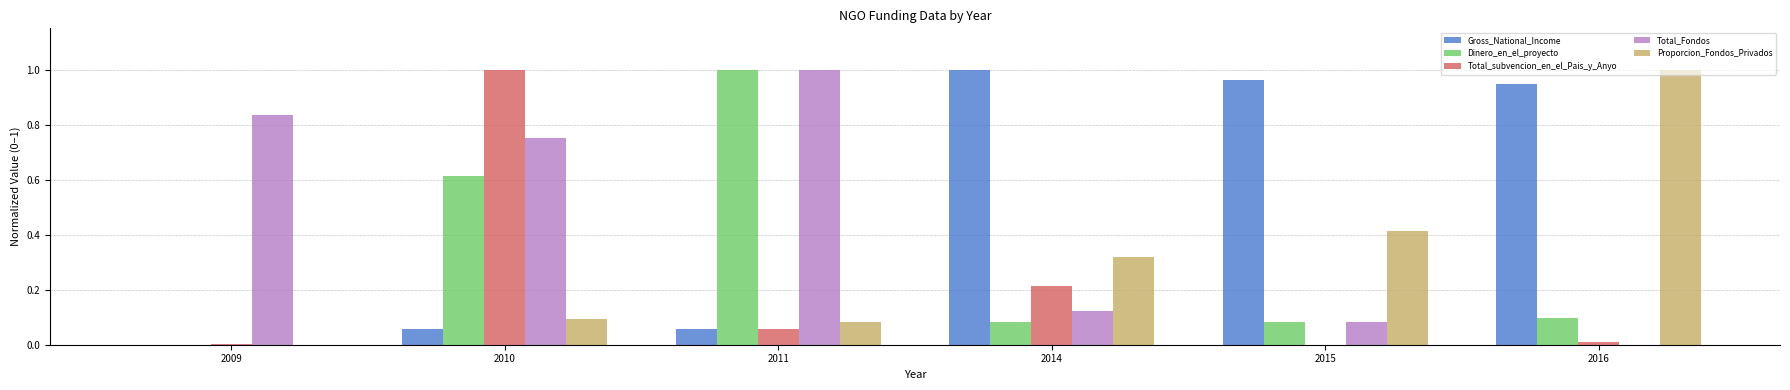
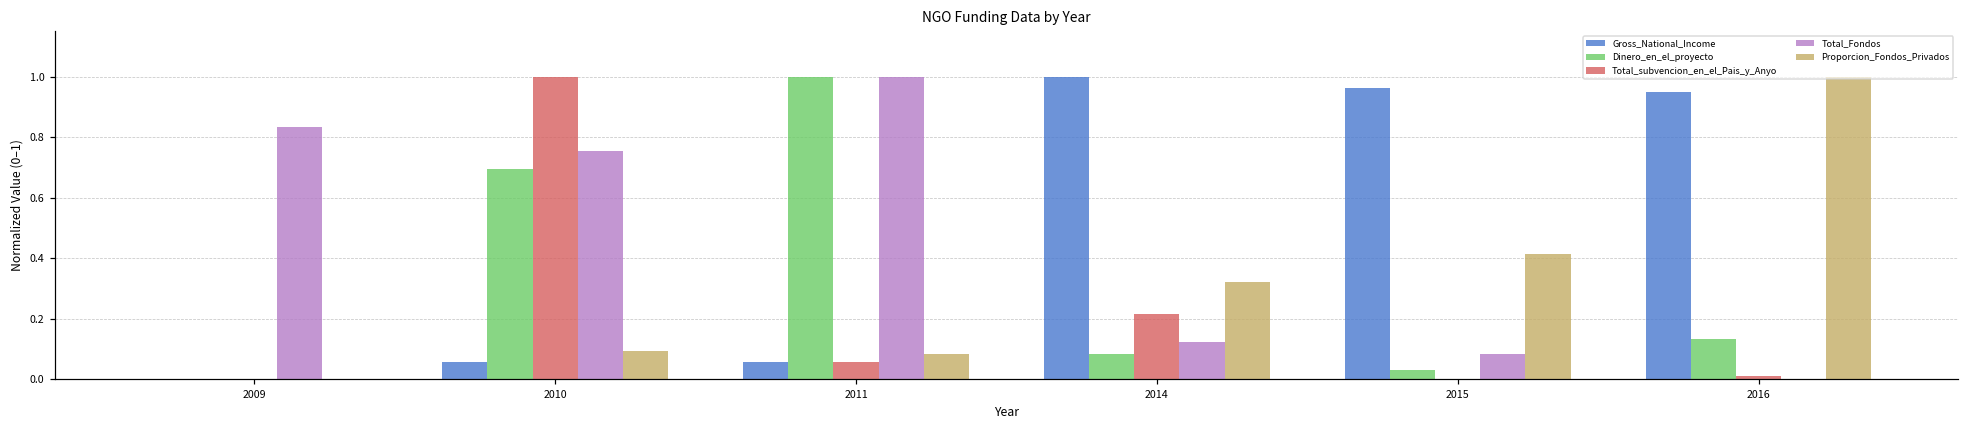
  {
    "Gross_National_Income": {
      "2009": 0.00,
      "2010": 0.06,
      "2011": 0.06,
      "2014": 1.00,
      "2015": 0.96,
      "2016": 0.95
    },
    "Dinero_en_el_proyecto": {
      "2009": 0.00,
-     "2010": 0.61,
+     "2010": 0.69,
      "2011": 1.00,
      "2014": 0.08,
-     "2015": 0.08,
-     "2016": 0.10
+     "2015": 0.03,
+     "2016": 0.13
    },
    "Total_subvencion_en_el_Pais_y_Anyo": {
      "2010": 1.00,
      "2011": 0.06,
      "2014": 0.22,
      "2015": 0.00,
      "2016": 0.01
    },
    "Total_Fondos": {
      "2009": 0.83,
      "2010": 0.75,
      "2011": 1.00,
      "2014": 0.12,
      "2015": 0.08,
      "2016": 0.00
    },
    "Proporcion_Fondos_Privados": {
      "2009": 0.00,
      "2010": 0.09,
      "2011": 0.08,
      "2014": 0.32,
      "2015": 0.41
    }
  }
